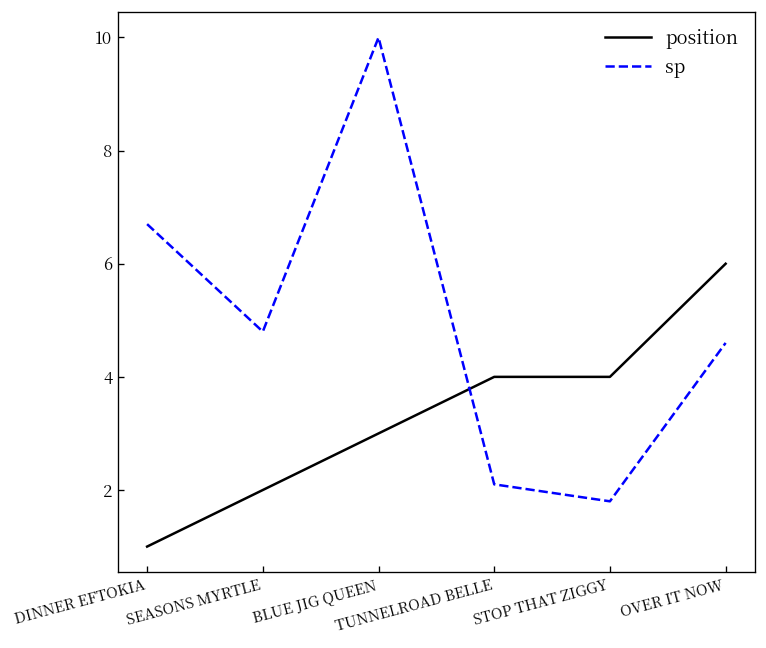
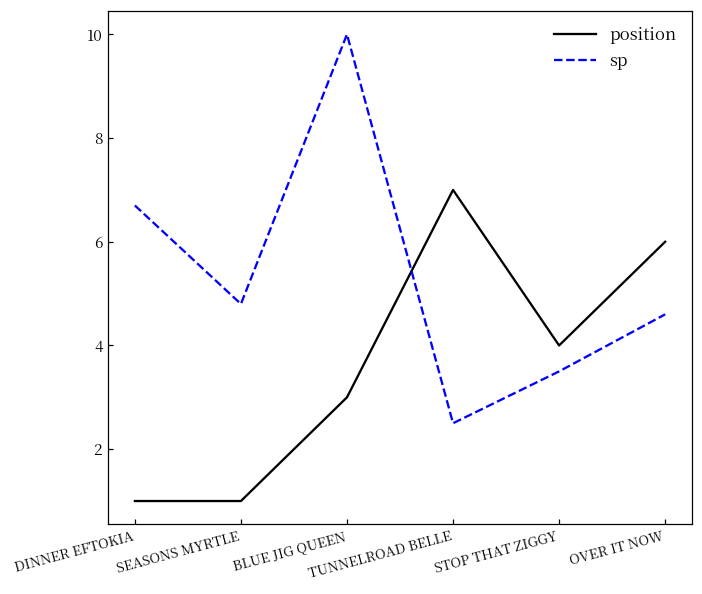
  {
    "position": {
      "DINNER EFTOKIA": 1,
-     "SEASONS MYRTLE": 2,
+     "SEASONS MYRTLE": 1,
      "BLUE JIG QUEEN": 3,
-     "TUNNELROAD BELLE": 4,
+     "TUNNELROAD BELLE": 7,
      "STOP THAT ZIGGY": 4,
      "OVER IT NOW": 6
    },
    "sp": {
      "DINNER EFTOKIA": 6.7,
      "SEASONS MYRTLE": 4.8,
      "BLUE JIG QUEEN": 10.0,
-     "TUNNELROAD BELLE": 2.1,
-     "STOP THAT ZIGGY": 1.8,
+     "TUNNELROAD BELLE": 2.5,
+     "STOP THAT ZIGGY": 3.5,
      "OVER IT NOW": 4.6
    }
  }
